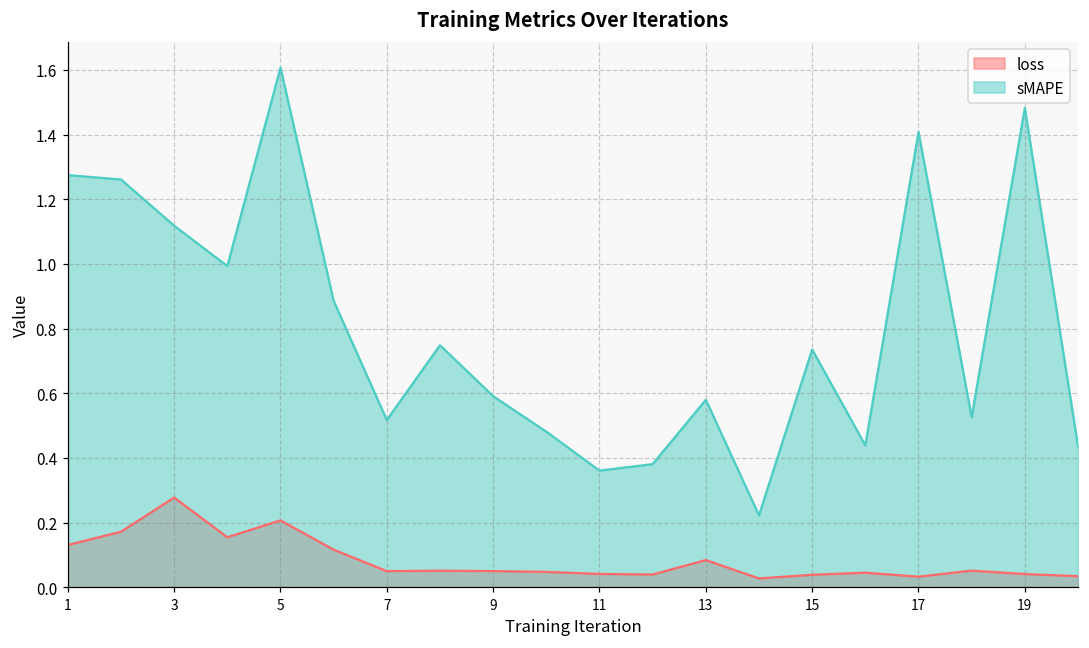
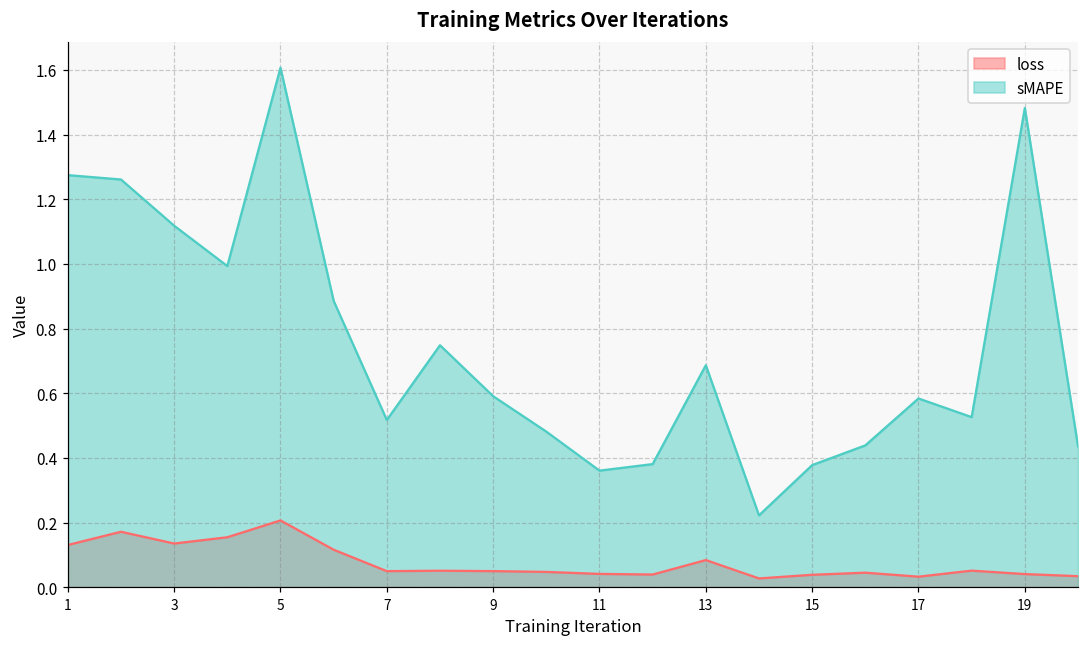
  {
    "loss": {
      "1": 0.13,
-     "3": 0.28,
+     "3": 0.14,
      "5": 0.21,
      "7": 0.05,
      "9": 0.05,
      "11": 0.04,
      "13": 0.08,
      "15": 0.04,
      "17": 0.03,
      "19": 0.04
    },
    "sMAPE": {
      "1": 1.27,
      "3": 1.12,
      "5": 1.61,
      "7": 0.52,
      "9": 0.59,
      "11": 0.36,
-     "13": 0.58,
-     "15": 0.74,
-     "17": 1.41,
+     "13": 0.69,
+     "15": 0.38,
+     "17": 0.58,
      "19": 1.48
    }
  }
